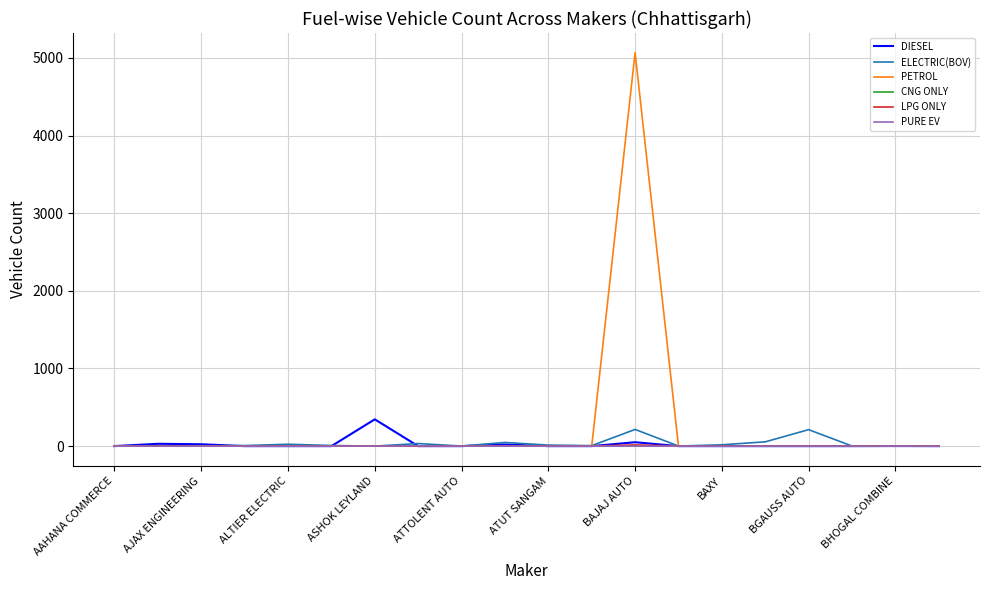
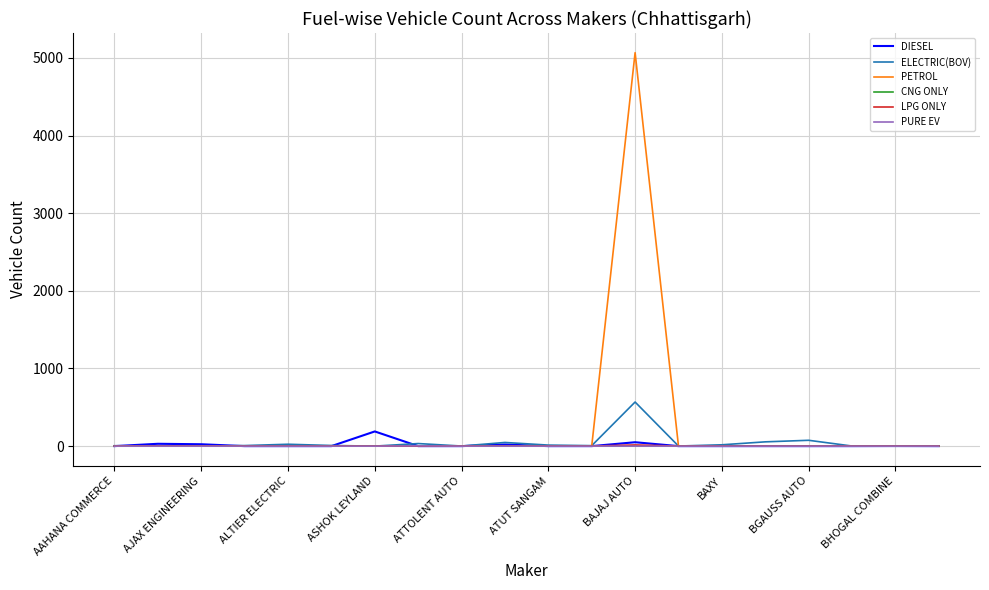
  {
    "DIESEL": {
-     "ASHOK LEYLAND": 300,
+     "ASHOK LEYLAND": 200,
      "BAJAJ AUTO": 100
    },
    "ELECTRIC(BOV)": {
-     "BAJAJ AUTO": 200,
-     "BGAUSS AUTO": 200
+     "BAJAJ AUTO": 600,
+     "BGAUSS AUTO": 100
    },
    "PETROL": {
      "BAJAJ AUTO": 5100
    }
  }
